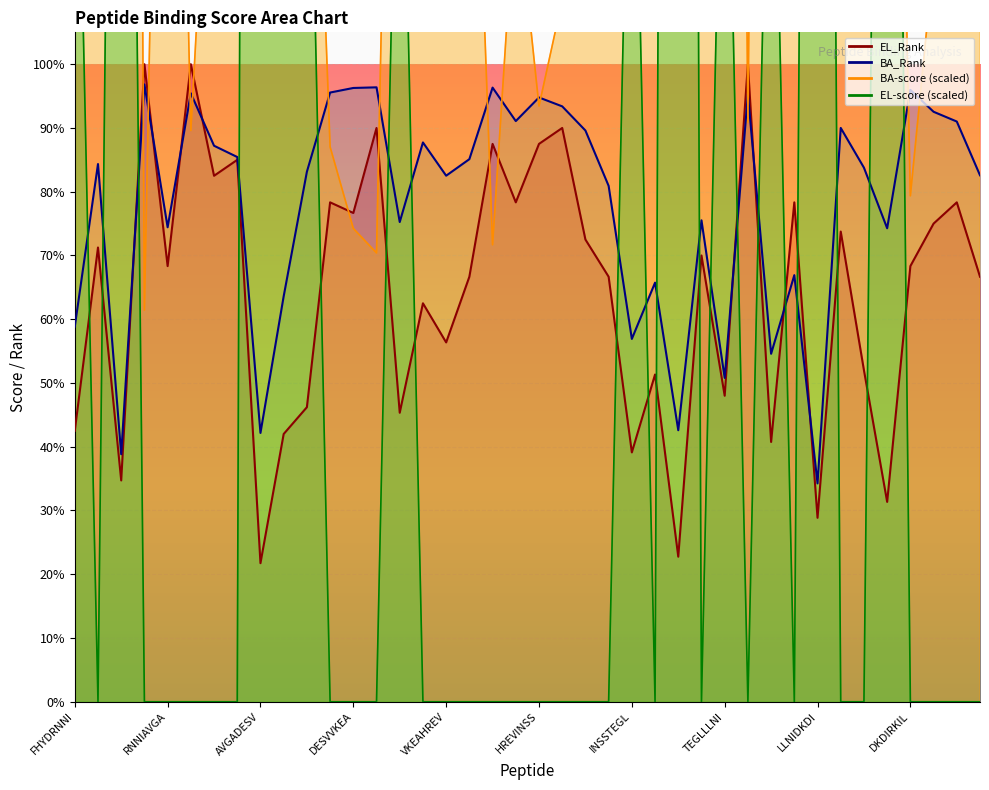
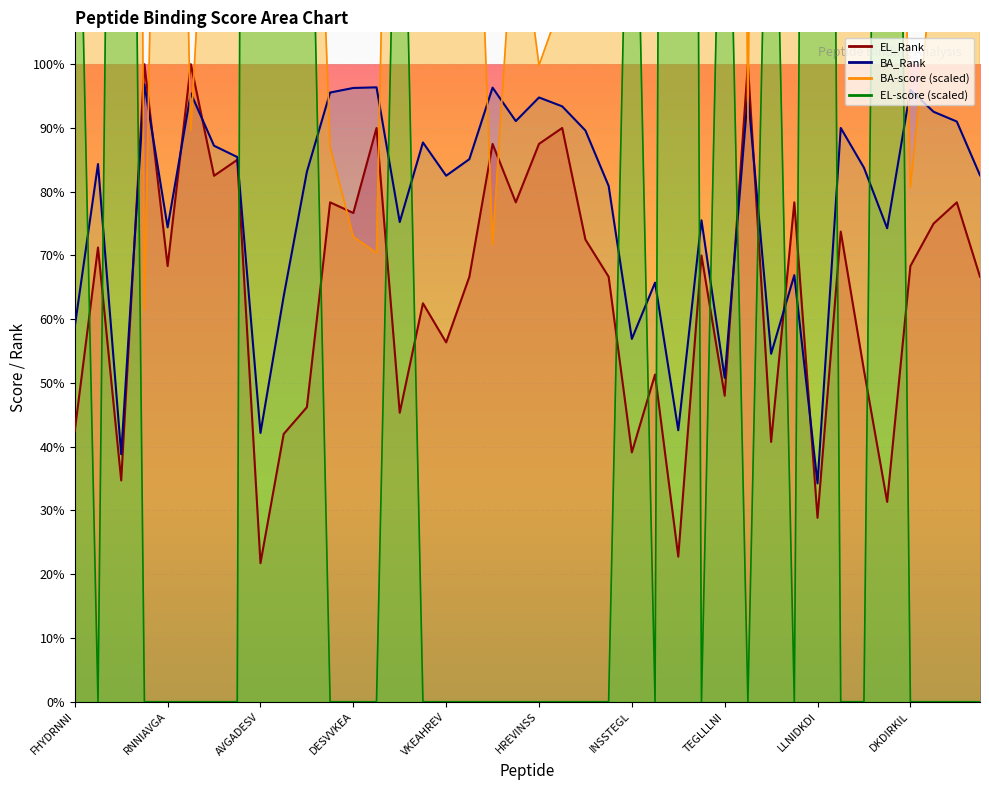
  {
    "BA-score (scaled)": {
-     "DESVVKEA": "74%",
-     "HREVINSS": "93%",
-     "DKDIRKIL": "79%"
+     "DESVVKEA": "73%",
+     "HREVINSS": "100%",
+     "DKDIRKIL": "81%"
    }
  }
